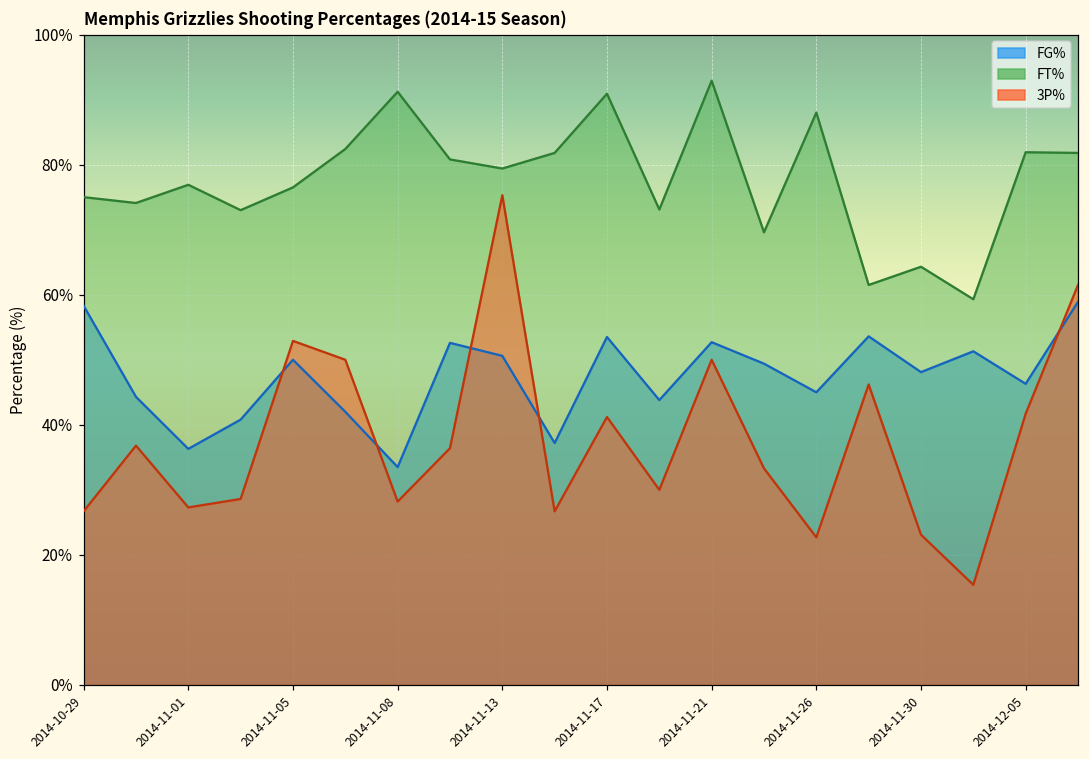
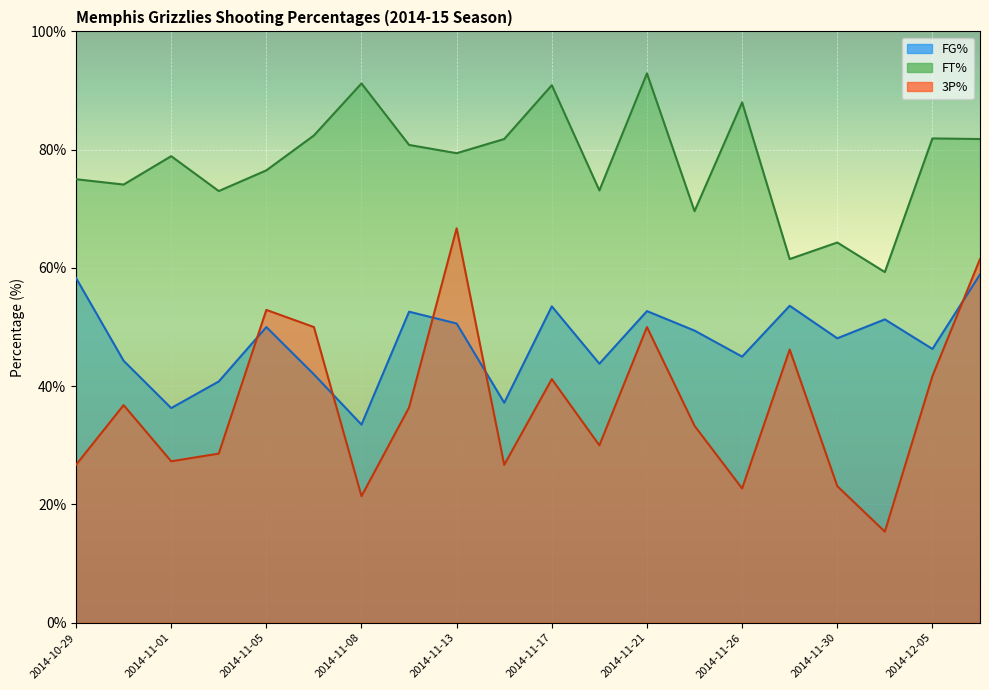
  {
    "FG%": {
      "2014-10-29": "58%",
      "2014-11-01": "36%",
      "2014-11-05": "50%",
      "2014-11-08": "34%",
      "2014-11-13": "51%",
      "2014-11-17": "54%",
      "2014-11-21": "53%",
      "2014-11-26": "45%",
      "2014-11-30": "48%",
      "2014-12-05": "46%"
    },
    "FT%": {
      "2014-10-29": "75%",
-     "2014-11-01": "77%",
+     "2014-11-01": "79%",
      "2014-11-05": "77%",
      "2014-11-08": "91%",
      "2014-11-13": "79%",
      "2014-11-17": "91%",
      "2014-11-21": "93%",
      "2014-11-26": "88%",
      "2014-11-30": "64%",
      "2014-12-05": "82%"
    },
    "3P%": {
      "2014-10-29": "27%",
      "2014-11-01": "27%",
      "2014-11-05": "53%",
-     "2014-11-08": "28%",
-     "2014-11-13": "75%",
+     "2014-11-08": "21%",
+     "2014-11-13": "67%",
      "2014-11-17": "41%",
      "2014-11-21": "50%",
      "2014-11-26": "23%",
      "2014-11-30": "23%",
      "2014-12-05": "42%"
    }
  }
